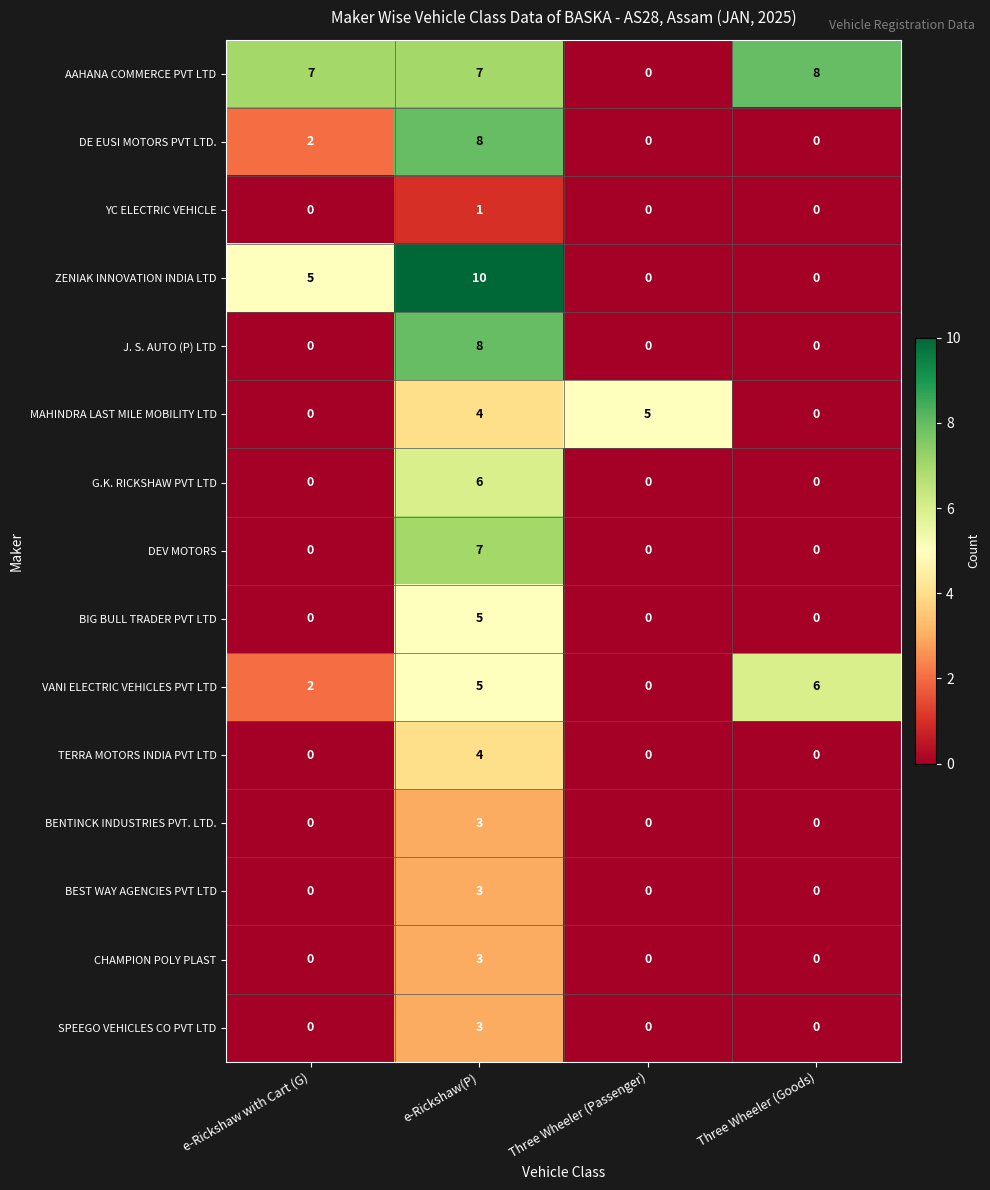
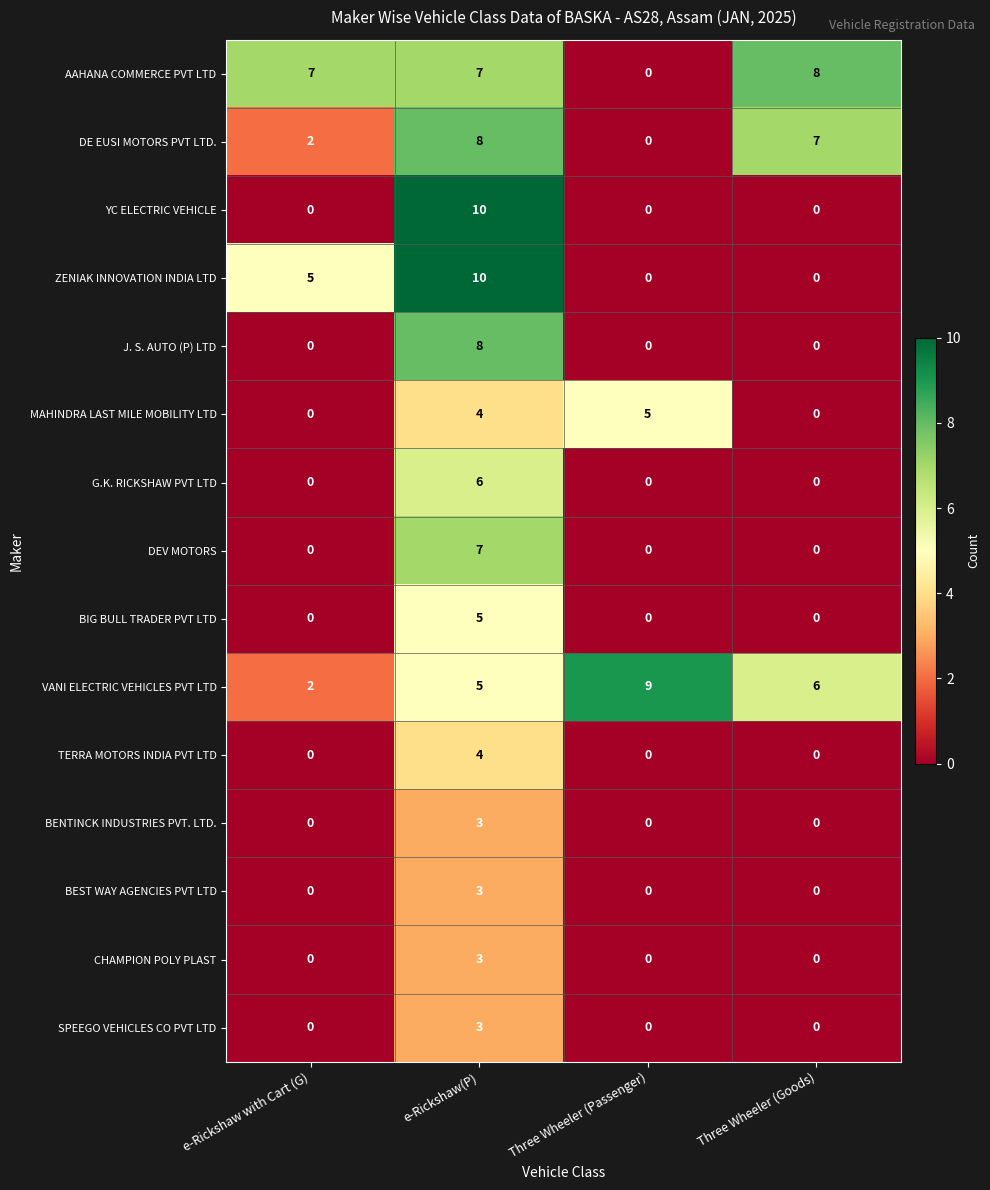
  {
    "AAHANA COMMERCE PVT LTD": {
      "e-Rickshaw with Cart (G)": 7,
      "e-Rickshaw(P)": 7,
      "Three Wheeler (Passenger)": 0,
      "Three Wheeler (Goods)": 8
    },
    "DE EUSI MOTORS PVT LTD.": {
      "e-Rickshaw with Cart (G)": 2,
      "e-Rickshaw(P)": 8,
      "Three Wheeler (Passenger)": 0,
-     "Three Wheeler (Goods)": 0
+     "Three Wheeler (Goods)": 7
    },
    "YC ELECTRIC VEHICLE": {
      "e-Rickshaw with Cart (G)": 0,
-     "e-Rickshaw(P)": 1,
+     "e-Rickshaw(P)": 10,
      "Three Wheeler (Passenger)": 0,
      "Three Wheeler (Goods)": 0
    },
    "ZENIAK INNOVATION INDIA LTD": {
      "e-Rickshaw with Cart (G)": 5,
      "e-Rickshaw(P)": 10,
      "Three Wheeler (Passenger)": 0,
      "Three Wheeler (Goods)": 0
    },
    "J. S. AUTO (P) LTD": {
      "e-Rickshaw with Cart (G)": 0,
      "e-Rickshaw(P)": 8,
      "Three Wheeler (Passenger)": 0,
      "Three Wheeler (Goods)": 0
    },
    "MAHINDRA LAST MILE MOBILITY LTD": {
      "e-Rickshaw with Cart (G)": 0,
      "e-Rickshaw(P)": 4,
      "Three Wheeler (Passenger)": 5,
      "Three Wheeler (Goods)": 0
    },
    "G.K. RICKSHAW PVT LTD": {
      "e-Rickshaw with Cart (G)": 0,
      "e-Rickshaw(P)": 6,
      "Three Wheeler (Passenger)": 0,
      "Three Wheeler (Goods)": 0
    },
    "DEV MOTORS": {
      "e-Rickshaw with Cart (G)": 0,
      "e-Rickshaw(P)": 7,
      "Three Wheeler (Passenger)": 0,
      "Three Wheeler (Goods)": 0
    },
    "BIG BULL TRADER PVT LTD": {
      "e-Rickshaw with Cart (G)": 0,
      "e-Rickshaw(P)": 5,
      "Three Wheeler (Passenger)": 0,
      "Three Wheeler (Goods)": 0
    },
    "VANI ELECTRIC VEHICLES PVT LTD": {
      "e-Rickshaw with Cart (G)": 2,
      "e-Rickshaw(P)": 5,
-     "Three Wheeler (Passenger)": 0,
+     "Three Wheeler (Passenger)": 9,
      "Three Wheeler (Goods)": 6
    },
    "TERRA MOTORS INDIA PVT LTD": {
      "e-Rickshaw with Cart (G)": 0,
      "e-Rickshaw(P)": 4,
      "Three Wheeler (Passenger)": 0,
      "Three Wheeler (Goods)": 0
    },
    "BENTINCK INDUSTRIES PVT. LTD.": {
      "e-Rickshaw with Cart (G)": 0,
      "e-Rickshaw(P)": 3,
      "Three Wheeler (Passenger)": 0,
      "Three Wheeler (Goods)": 0
    },
    "BEST WAY AGENCIES PVT LTD": {
      "e-Rickshaw with Cart (G)": 0,
      "e-Rickshaw(P)": 3,
      "Three Wheeler (Passenger)": 0,
      "Three Wheeler (Goods)": 0
    },
    "CHAMPION POLY PLAST": {
      "e-Rickshaw with Cart (G)": 0,
      "e-Rickshaw(P)": 3,
      "Three Wheeler (Passenger)": 0,
      "Three Wheeler (Goods)": 0
    },
    "SPEEGO VEHICLES CO PVT LTD": {
      "e-Rickshaw with Cart (G)": 0,
      "e-Rickshaw(P)": 3,
      "Three Wheeler (Passenger)": 0,
      "Three Wheeler (Goods)": 0
    }
  }
